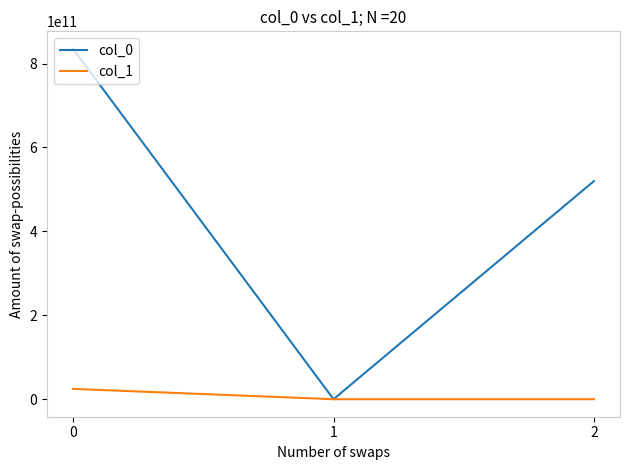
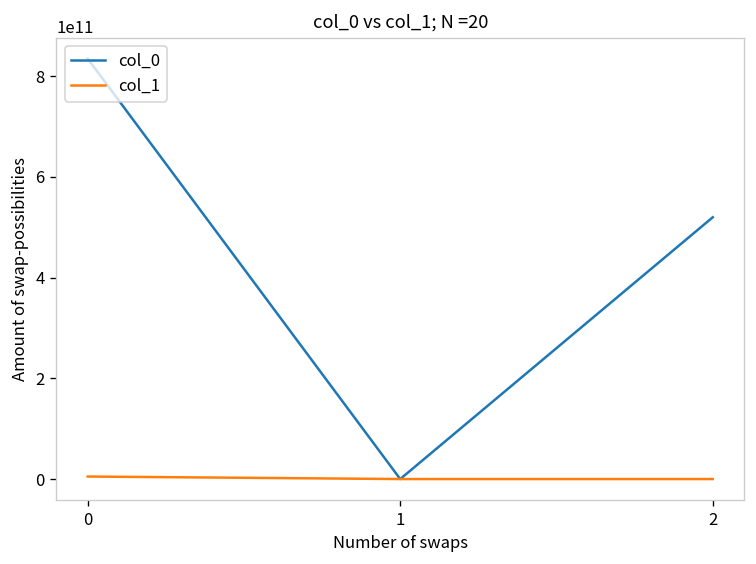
  {
    "col_0": {
      "2": 520000000000
    },
    "col_1": {
-     "0": 20000000000,
+     "0": 10000000000,
      "2": 0
    }
  }
